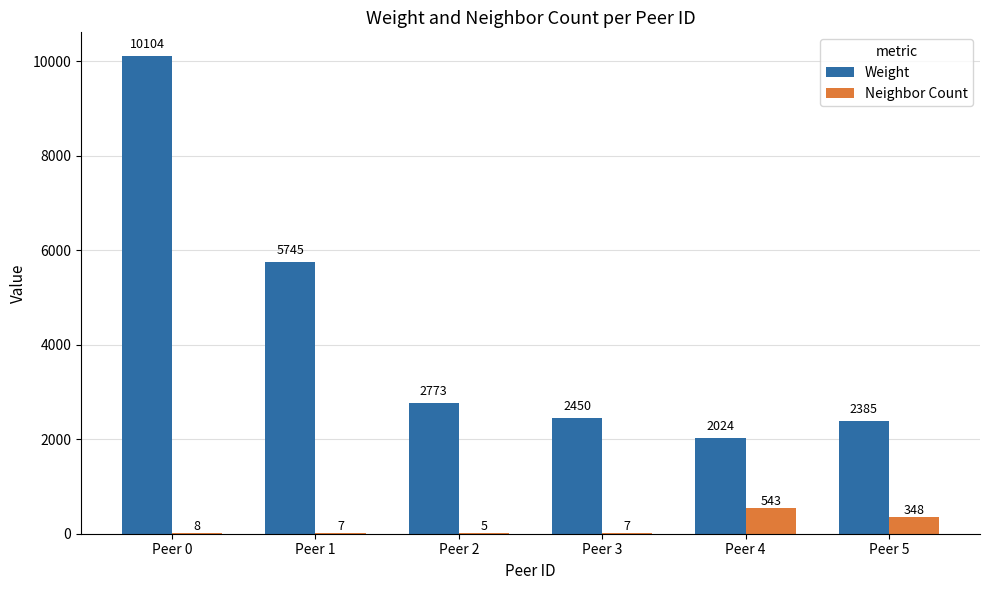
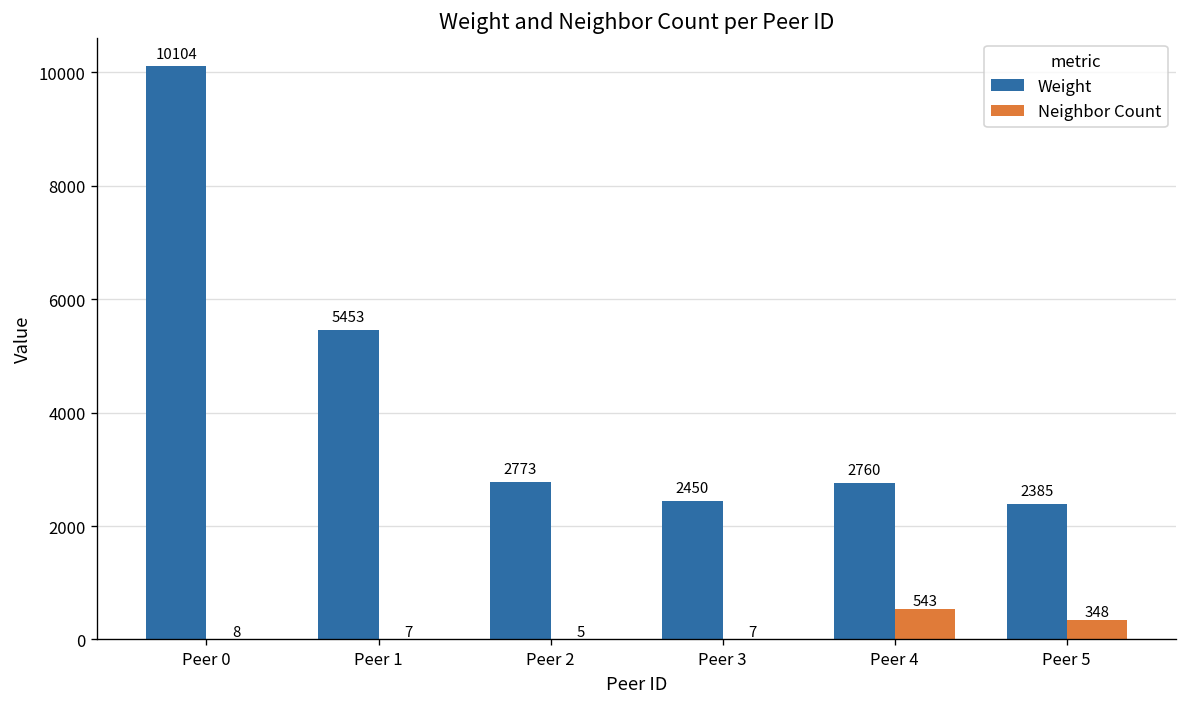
  {
    "Weight": {
      "Peer 0": 10104,
-     "Peer 1": 5745,
+     "Peer 1": 5453,
      "Peer 2": 2773,
      "Peer 3": 2450,
-     "Peer 4": 2024,
+     "Peer 4": 2760,
      "Peer 5": 2385
    },
    "Neighbor Count": {
      "Peer 0": 8,
      "Peer 1": 7,
      "Peer 2": 5,
      "Peer 3": 7,
      "Peer 4": 543,
      "Peer 5": 348
    }
  }
